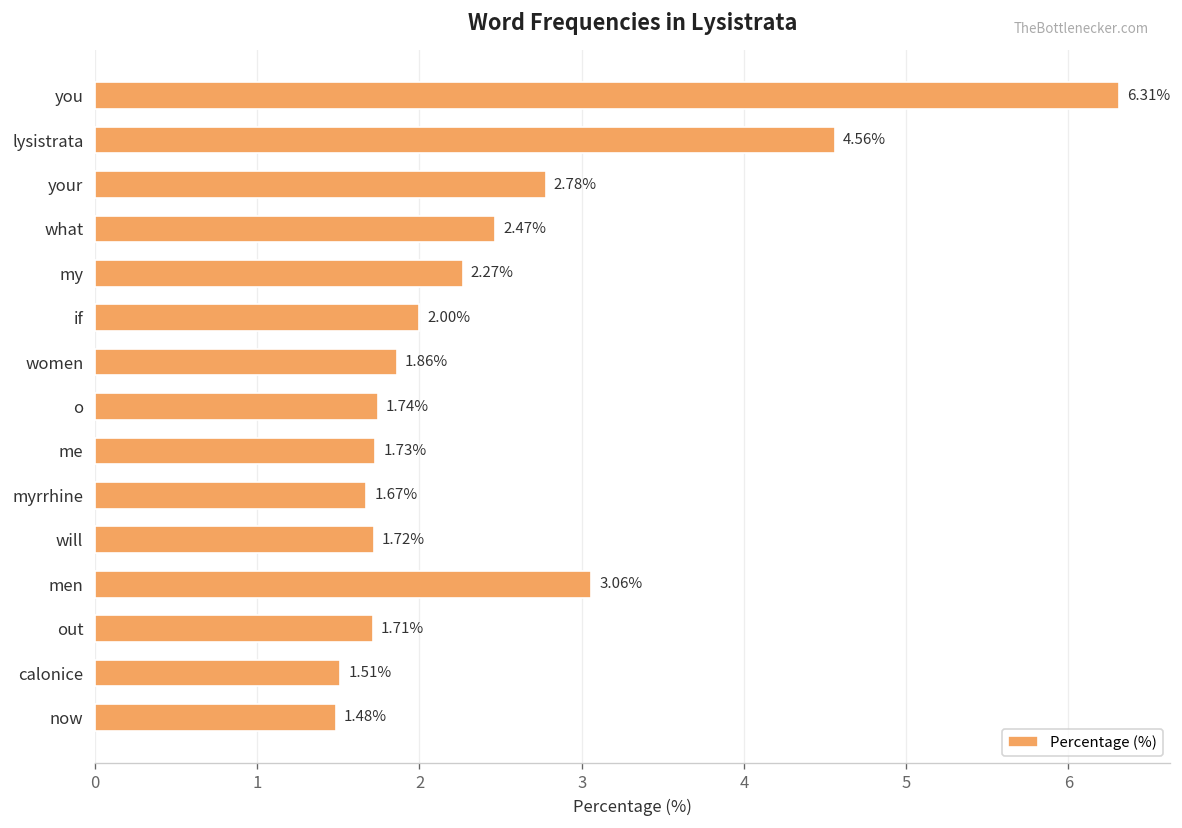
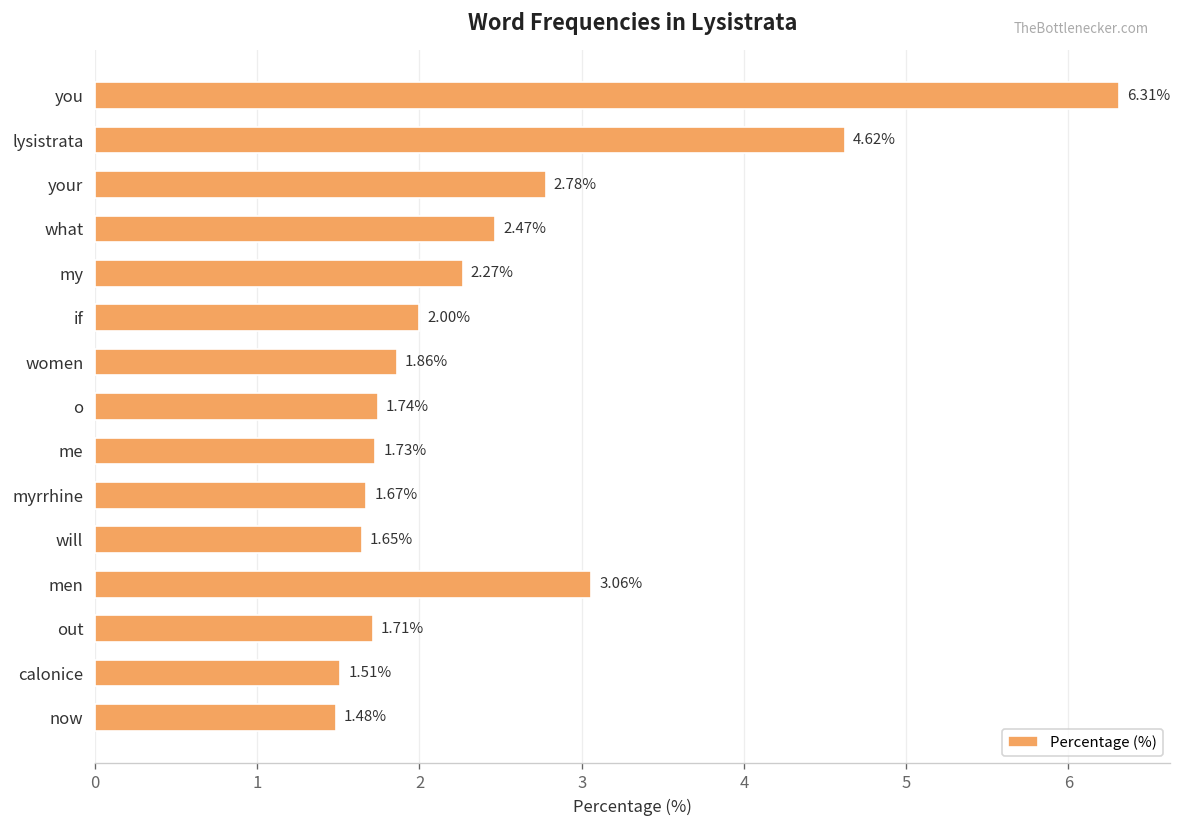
  {
    "you": "6.31%",
-   "lysistrata": "4.56%",
+   "lysistrata": "4.62%",
    "your": "2.78%",
    "what": "2.47%",
    "my": "2.27%",
    "if": "2.00%",
    "women": "1.86%",
    "o": "1.74%",
    "me": "1.73%",
    "myrrhine": "1.67%",
-   "will": "1.72%",
+   "will": "1.65%",
    "men": "3.06%",
    "out": "1.71%",
    "calonice": "1.51%",
    "now": "1.48%"
  }
